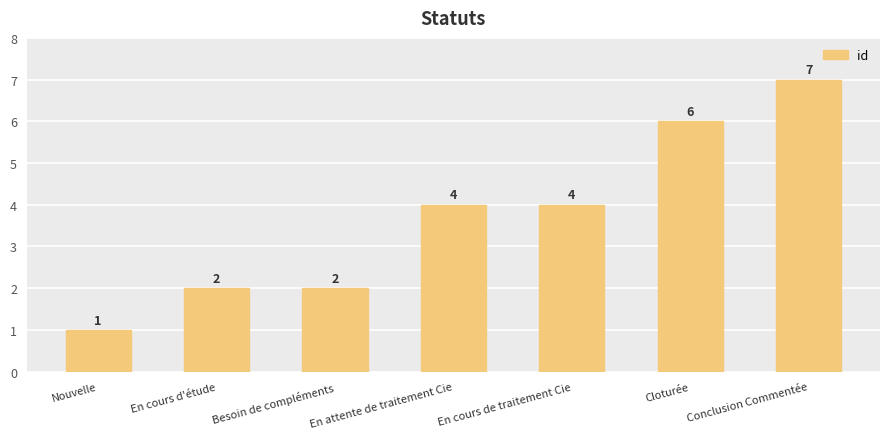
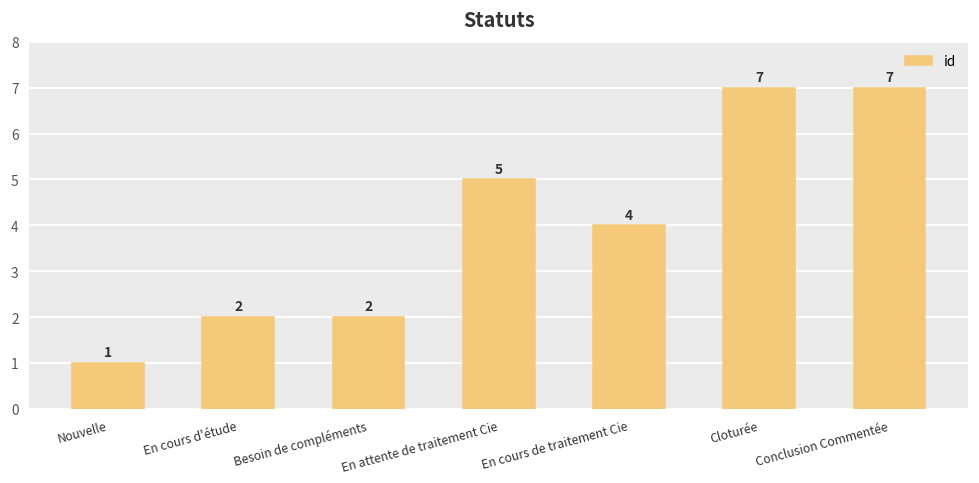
  {
    "Nouvelle": 1,
    "En cours d'étude": 2,
    "Besoin de compléments": 2,
-   "En attente de traitement Cie": 4,
+   "En attente de traitement Cie": 5,
    "En cours de traitement Cie": 4,
-   "Cloturée": 6,
+   "Cloturée": 7,
    "Conclusion Commentée": 7
  }
